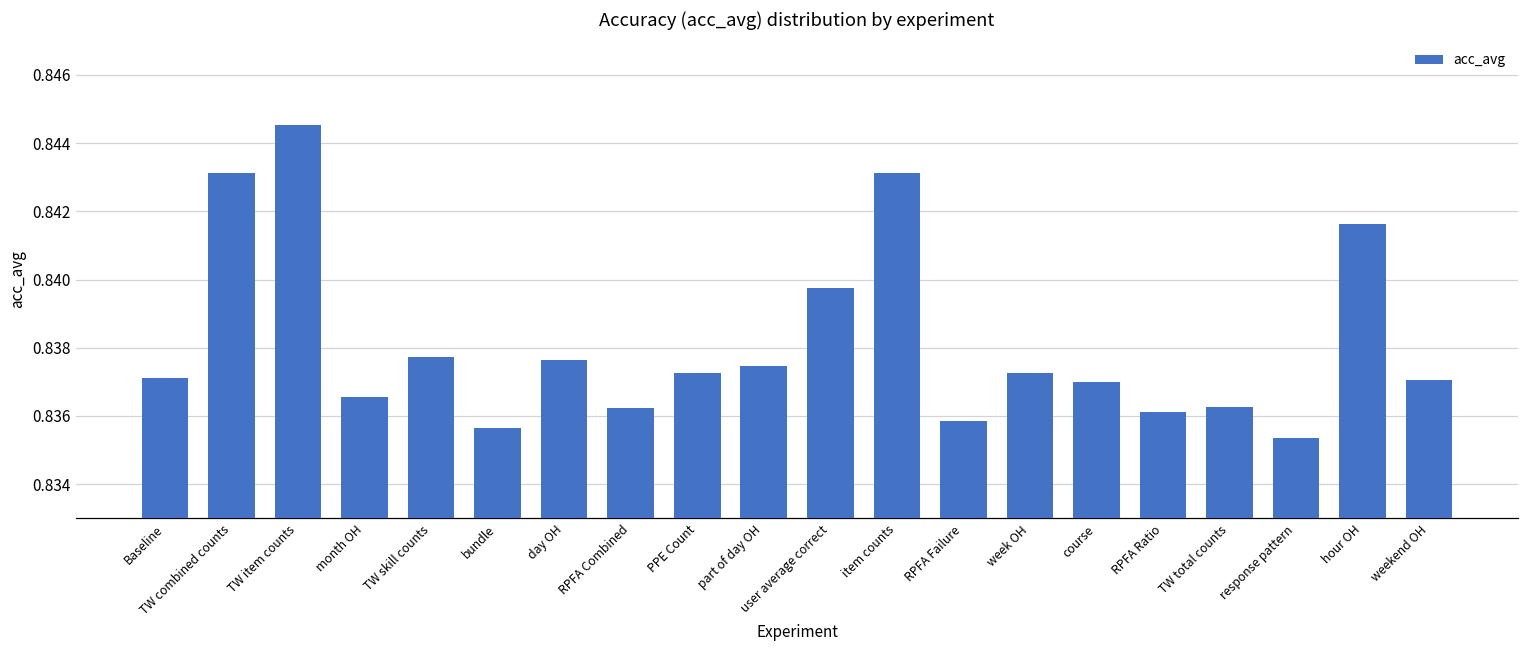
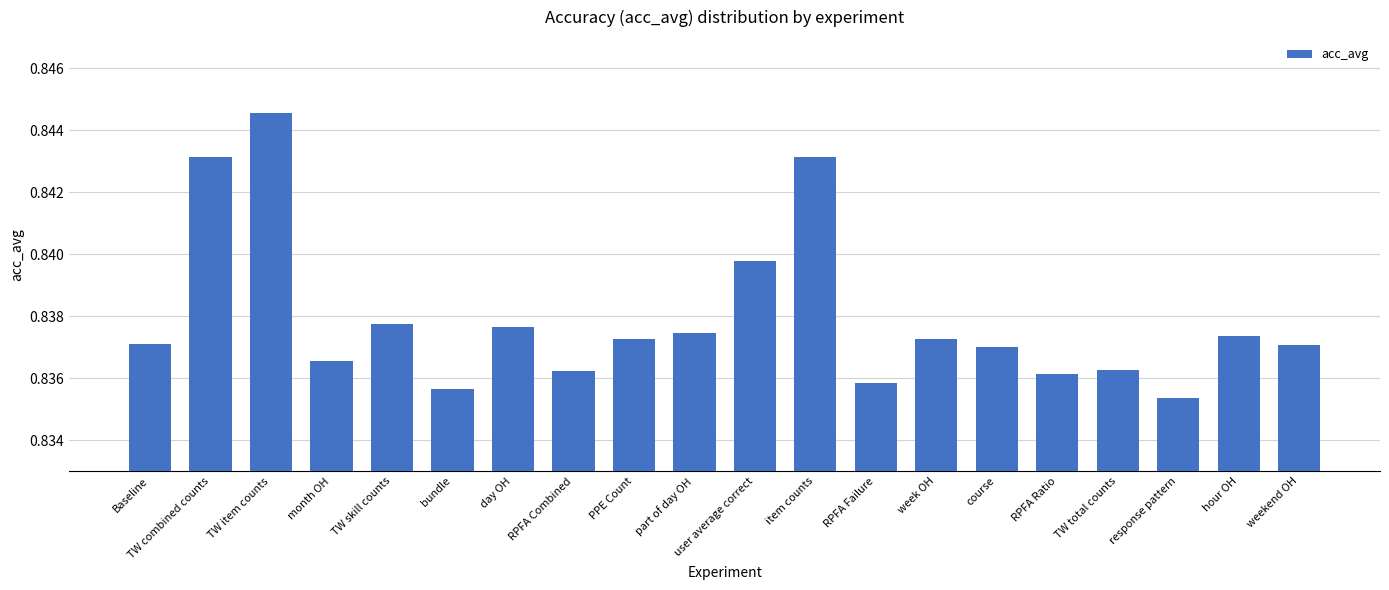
  {
    "Baseline": 0.8371,
    "TW combined counts": 0.8431,
    "TW item counts": 0.8445,
    "month OH": 0.8366,
    "TW skill counts": 0.8377,
    "bundle": 0.8356,
    "day OH": 0.8376,
    "RPFA Combined": 0.8362,
    "PPE Count": 0.8373,
    "part of day OH": 0.8375,
    "user average correct": 0.8398,
    "item counts": 0.8431,
    "RPFA Failure": 0.8359,
    "week OH": 0.8373,
    "course": 0.8370,
    "RPFA Ratio": 0.8361,
    "TW total counts": 0.8363,
    "response pattern": 0.8354,
-   "hour OH": 0.8416,
+   "hour OH": 0.8373,
    "weekend OH": 0.8371
  }
